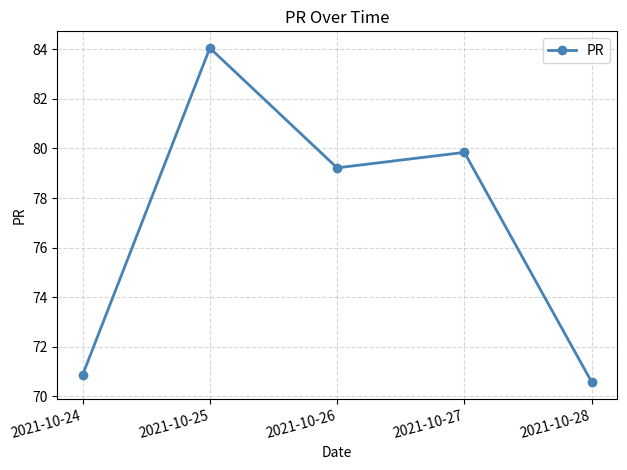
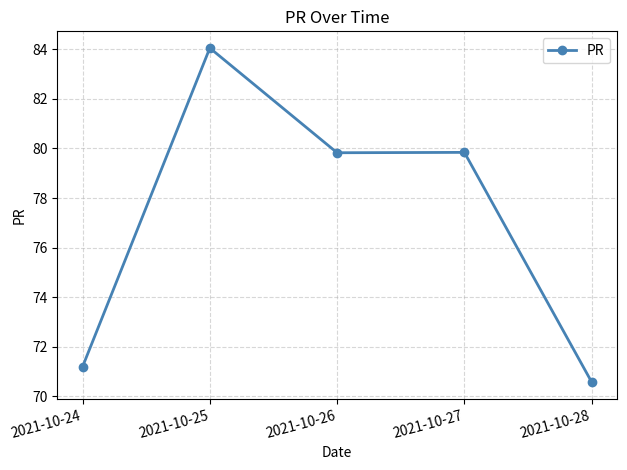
  {
-   "2021-10-24": 70.9,
+   "2021-10-24": 71.2,
    "2021-10-25": 84.0,
-   "2021-10-26": 79.2,
+   "2021-10-26": 79.8,
    "2021-10-27": 79.8,
    "2021-10-28": 70.6
  }
